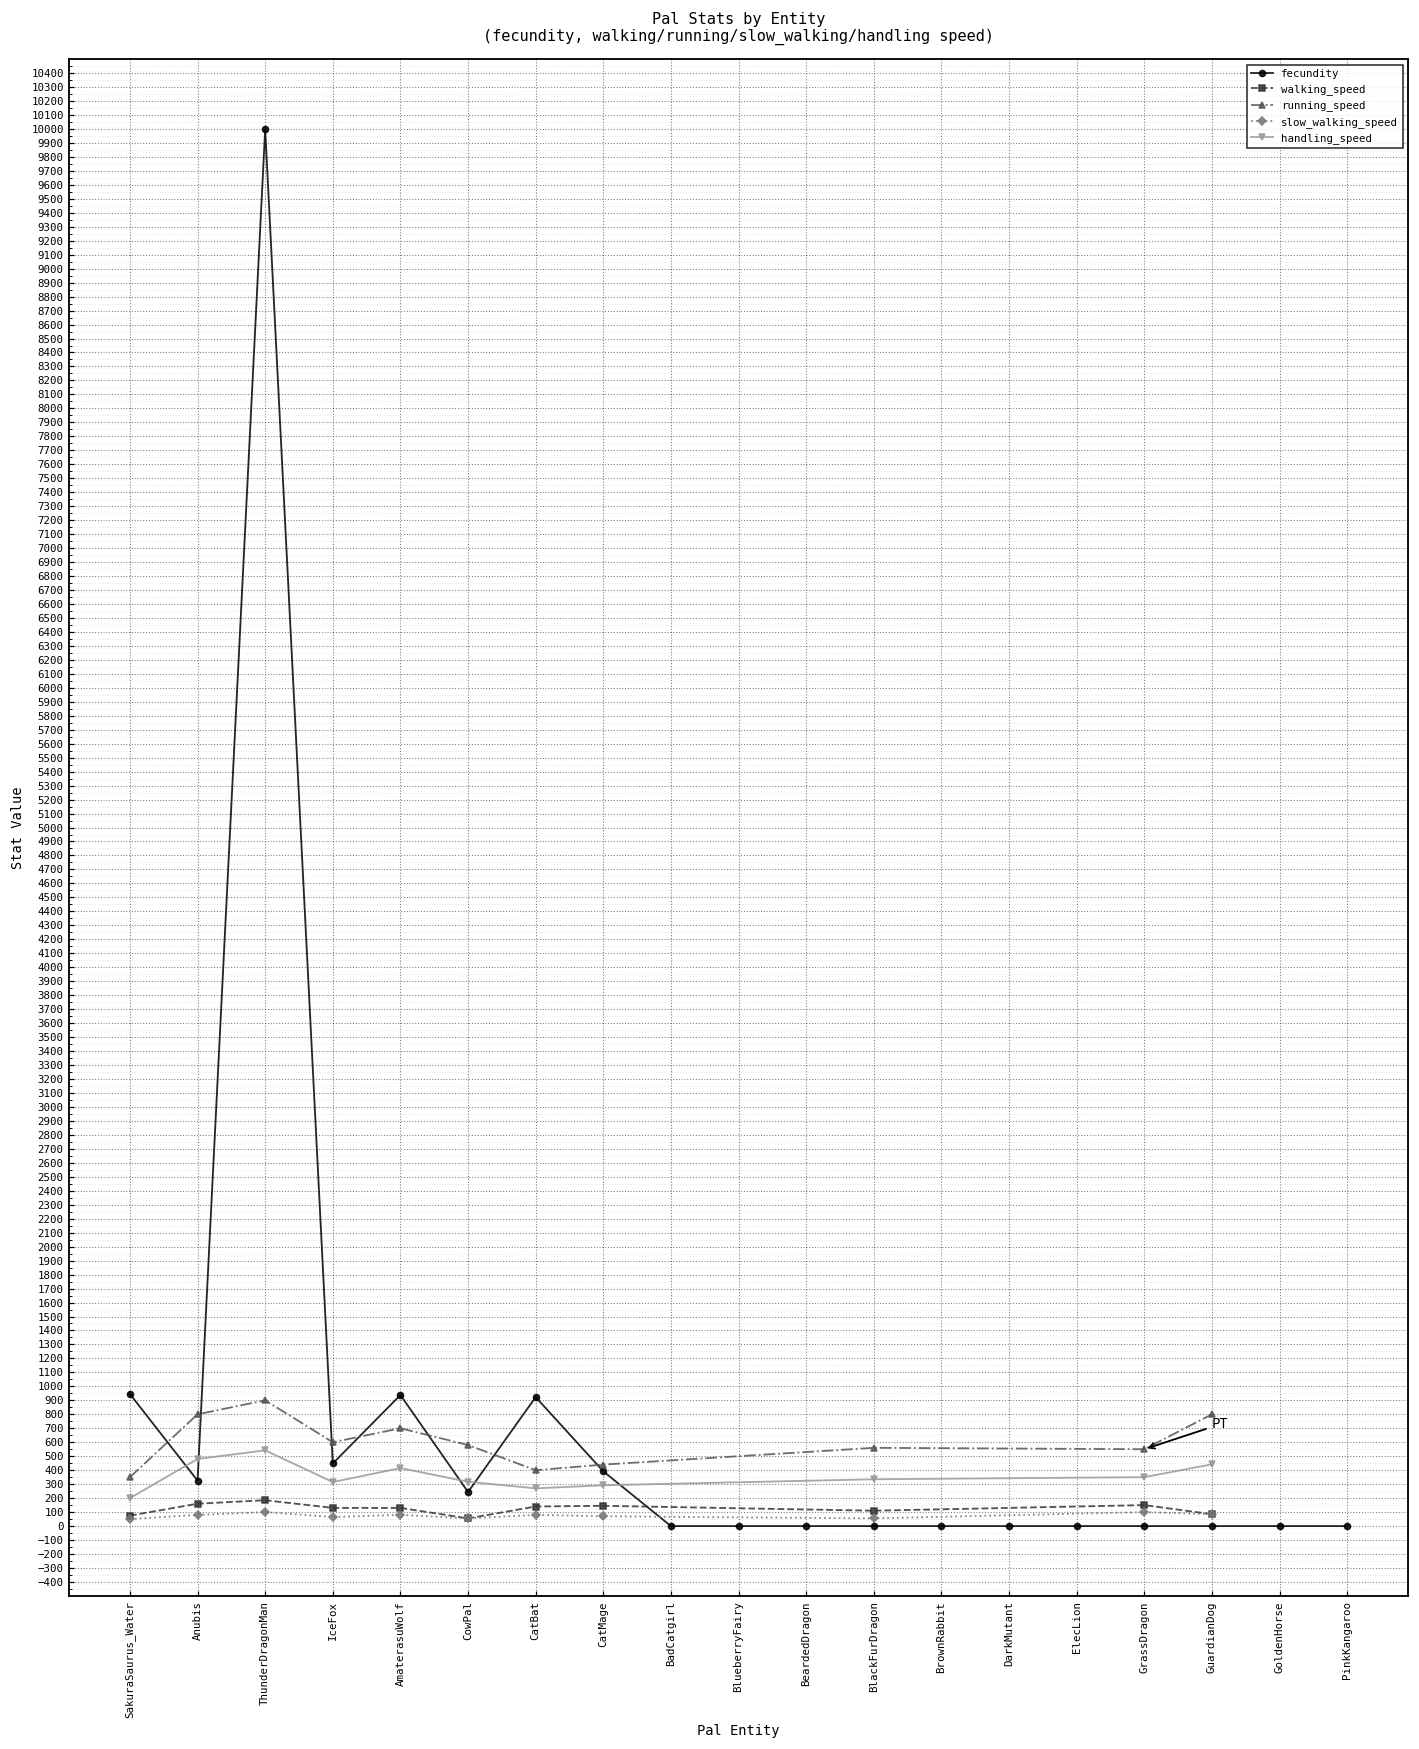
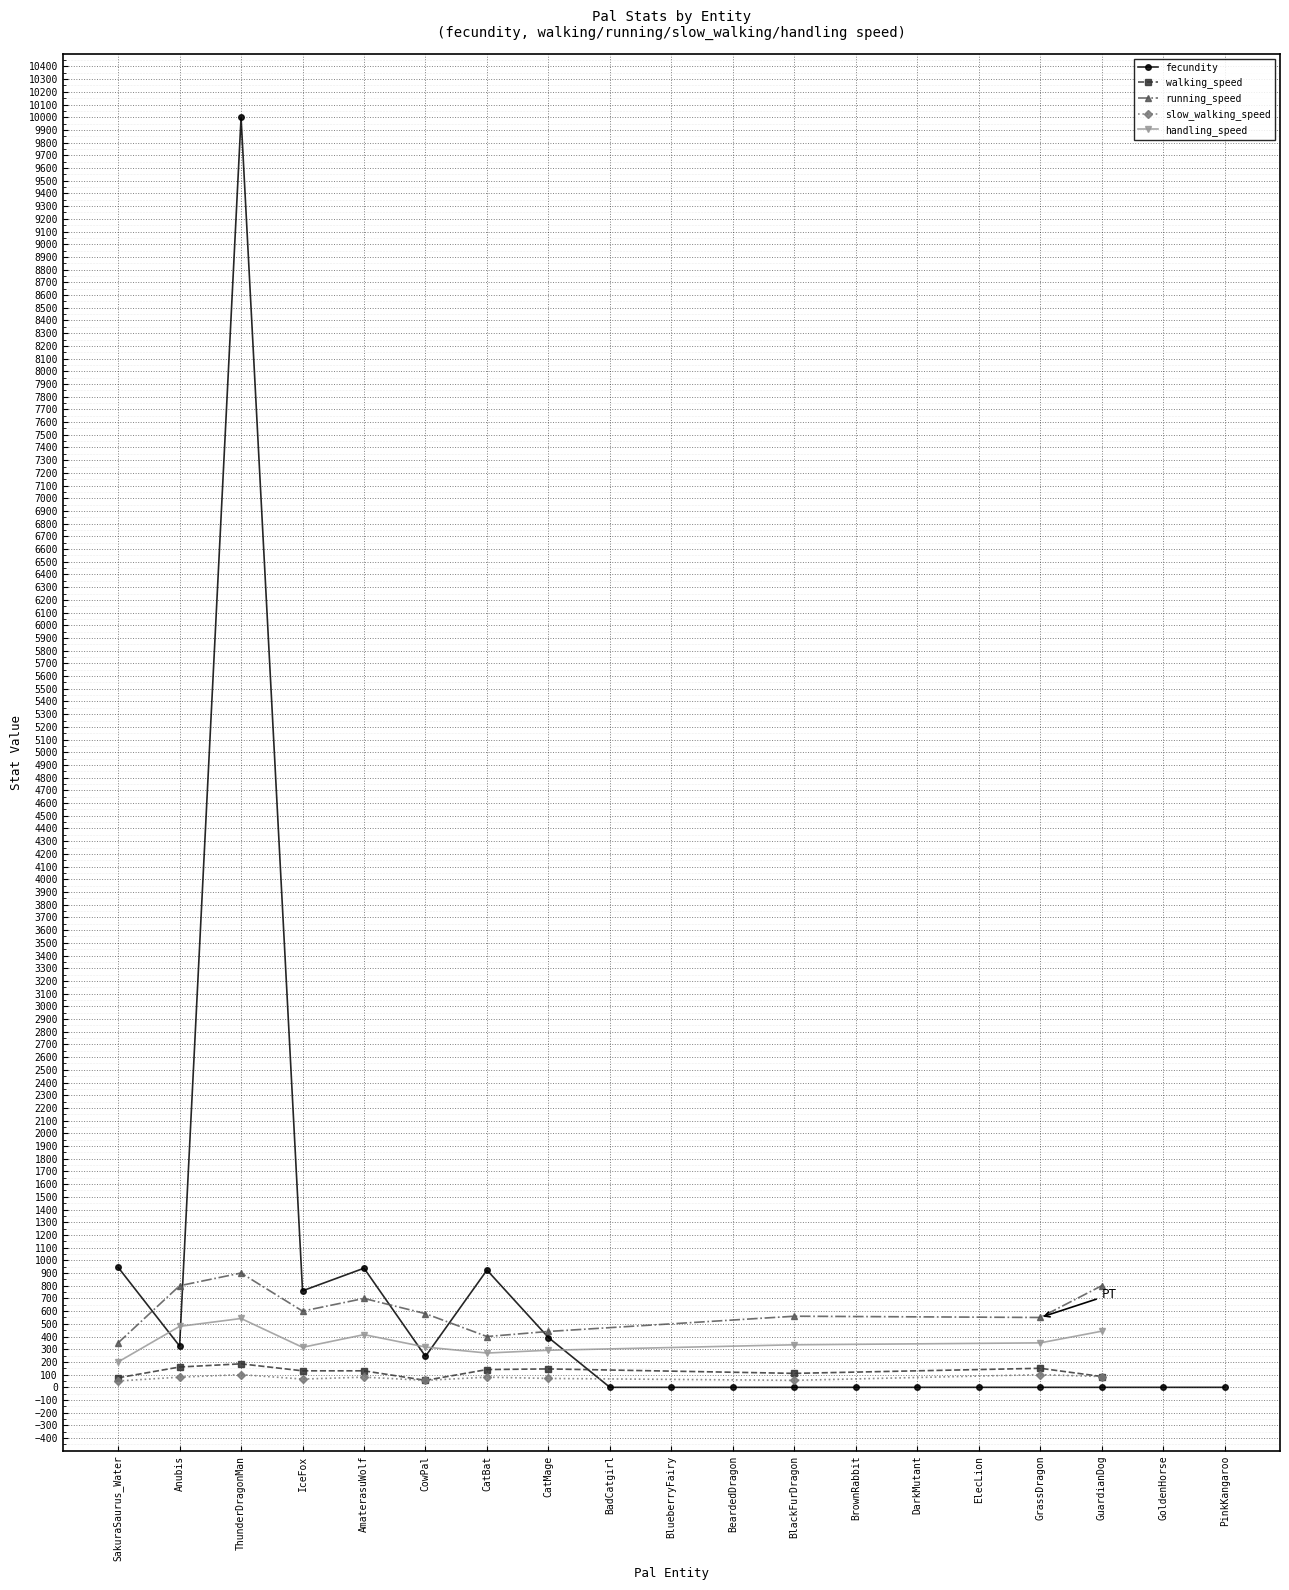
  {
    "fecundity": {
      "SakuraSaurus_Water": 950,
      "Anubis": 330,
      "ThunderDragonMan": 10000,
-     "IceFox": 450,
+     "IceFox": 760,
      "AmaterasuWolf": 940,
      "CowPal": 240,
      "CatBat": 920,
      "CatMage": 390,
      "BadCatgirl": 0,
      "BlueberryFairy": 0,
      "BeardedDragon": 0,
      "BlackFurDragon": 0,
      "BrownRabbit": 0,
      "DarkMutant": 0,
      "ElecLion": 0,
      "GrassDragon": 0,
      "GuardianDog": 0,
      "GoldenHorse": 0,
      "PinkKangaroo": 0
    }
  }
